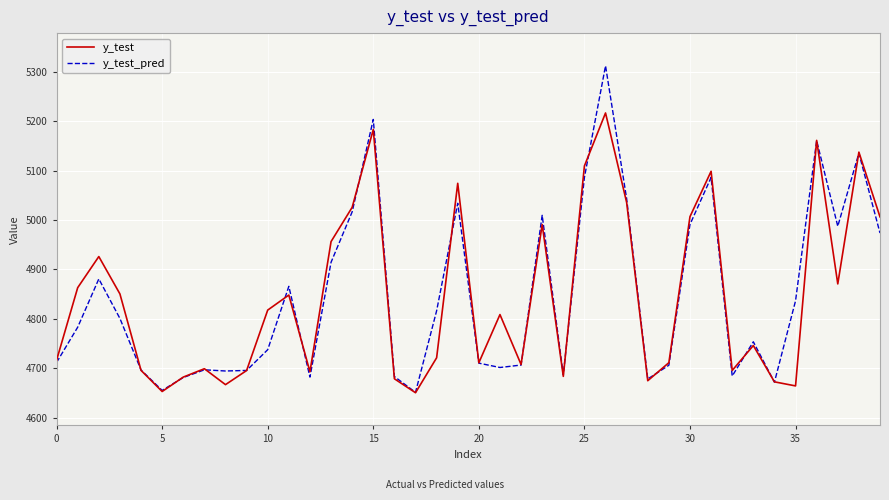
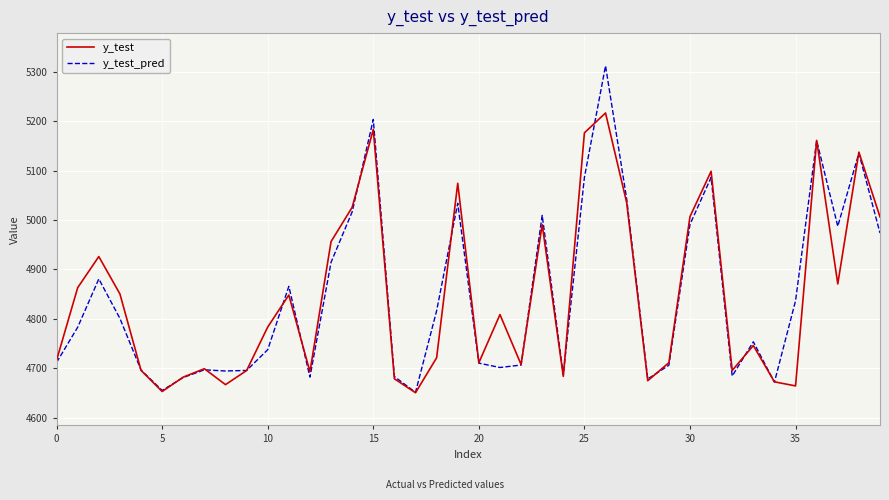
  {
    "y_test": {
-     "10": 4820,
+     "10": 4780,
      "15": 5180,
-     "25": 5110,
+     "25": 5180,
      "30": 5010,
      "35": 4660
    },
    "y_test_pred": {
      "10": 4740,
      "15": 5200,
      "25": 5090,
      "30": 4990,
      "35": 4840
    }
  }
